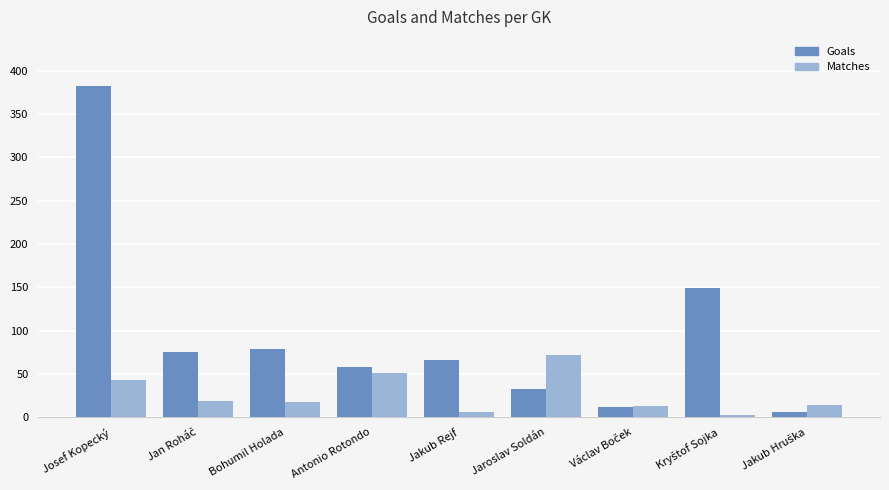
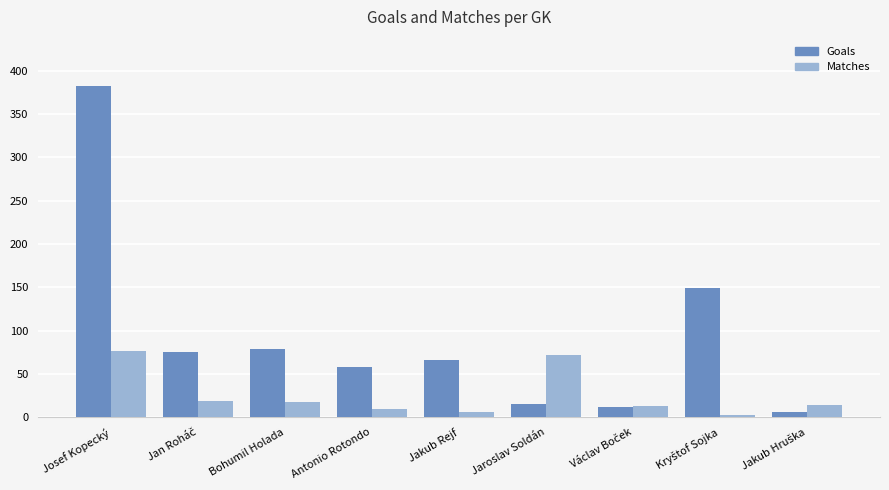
  {
    "Goals": {
      "Josef Kopecký": 380,
      "Jan Roháč": 80,
      "Bohumil Holada": 80,
      "Antonio Rotondo": 60,
      "Jakub Rejf": 70,
-     "Jaroslav Soldán": 30,
+     "Jaroslav Soldán": 20,
      "Václav Boček": 10,
      "Kryštof Sojka": 150,
      "Jakub Hruška": 10
    },
    "Matches": {
-     "Josef Kopecký": 40,
+     "Josef Kopecký": 80,
      "Jan Roháč": 20,
      "Bohumil Holada": 20,
-     "Antonio Rotondo": 50,
+     "Antonio Rotondo": 10,
      "Jakub Rejf": 10,
      "Jaroslav Soldán": 70,
      "Václav Boček": 10,
      "Jakub Hruška": 10
    }
  }
